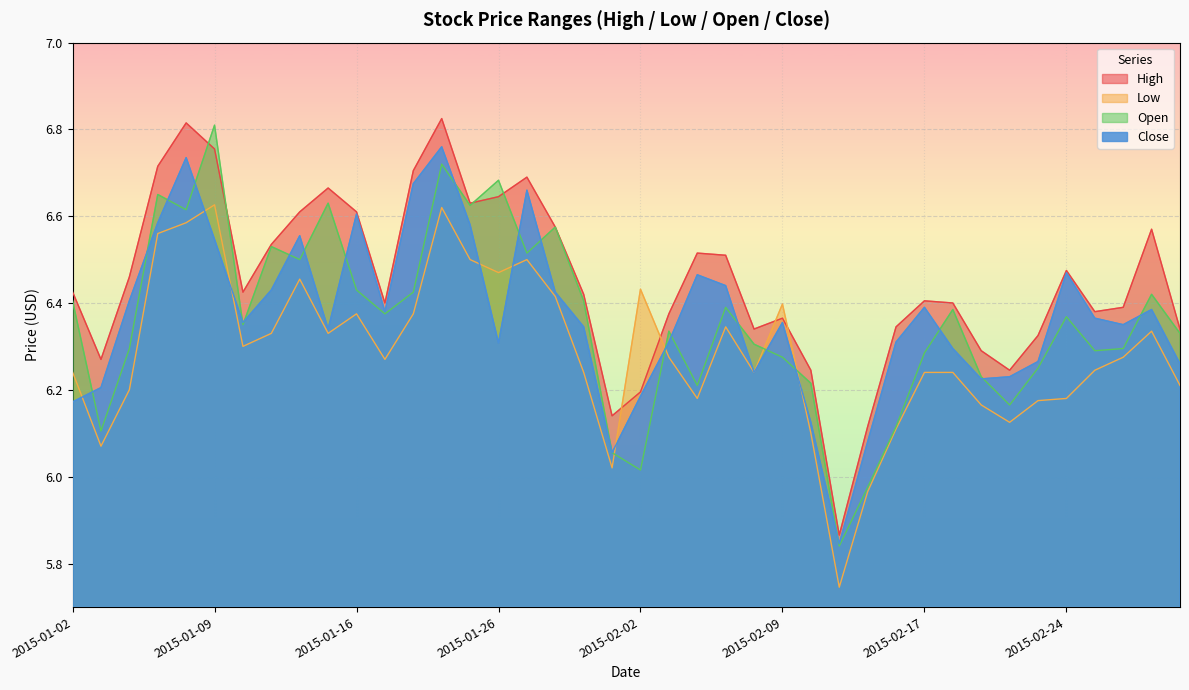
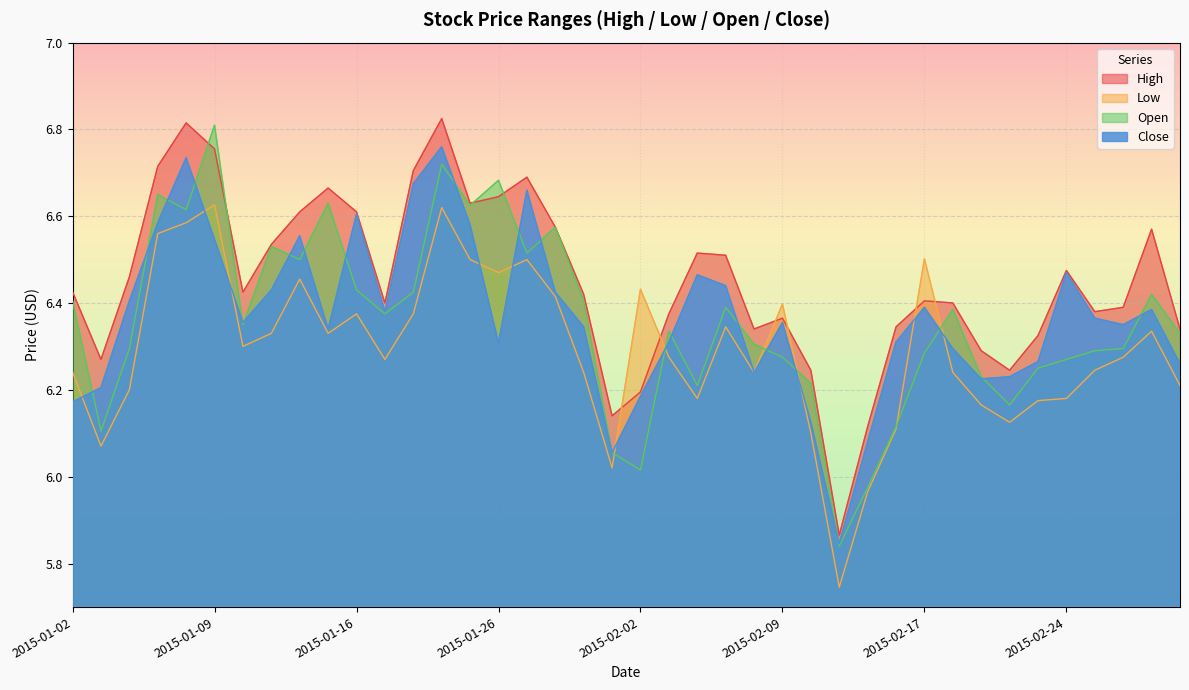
  {
    "High": {
      "2015-01-02": 6.43,
      "2015-01-09": 6.76,
      "2015-01-26": 6.65,
      "2015-02-02": 6.20,
      "2015-02-09": 6.37,
      "2015-02-17": 6.41
    },
    "Low": {
      "2015-01-02": 6.24,
      "2015-01-09": 6.63,
      "2015-01-16": 6.38,
      "2015-01-26": 6.47,
      "2015-02-02": 6.43,
      "2015-02-09": 6.40,
-     "2015-02-17": 6.24,
+     "2015-02-17": 6.50,
      "2015-02-24": 6.18
    },
    "Open": {
      "2015-01-02": 6.41,
      "2015-01-09": 6.81,
      "2015-01-16": 6.43,
      "2015-01-26": 6.68,
      "2015-02-02": 6.02,
      "2015-02-09": 6.28,
      "2015-02-17": 6.29,
-     "2015-02-24": 6.37
+     "2015-02-24": 6.27
    },
    "Close": {
      "2015-01-02": 6.17,
      "2015-01-09": 6.55,
      "2015-01-26": 6.31,
      "2015-02-02": 6.19,
      "2015-02-09": 6.36,
      "2015-02-17": 6.39
    }
  }
